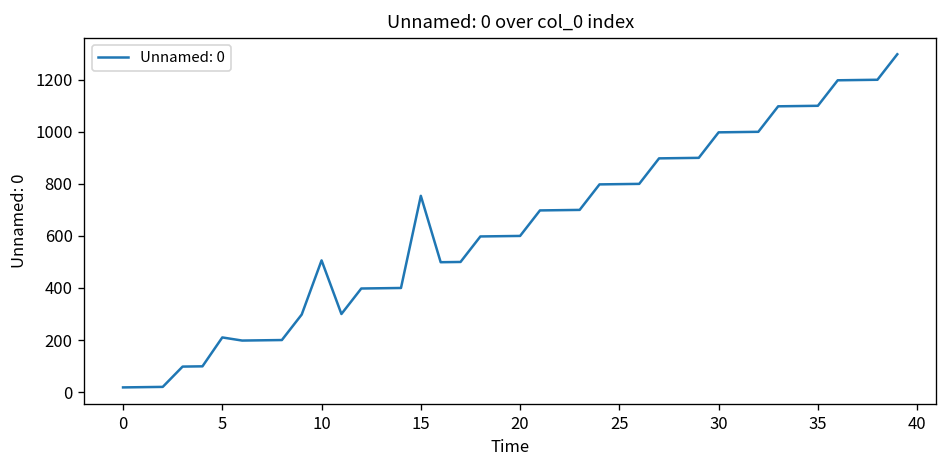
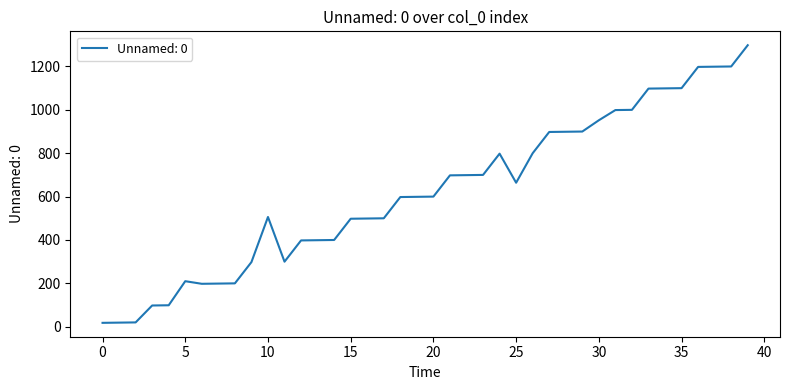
  {
    "0": 20,
    "5": 210,
    "10": 510,
-   "15": 750,
+   "15": 500,
    "20": 600,
-   "25": 800,
-   "30": 1000,
+   "25": 660,
+   "30": 950,
    "35": 1100
  }
